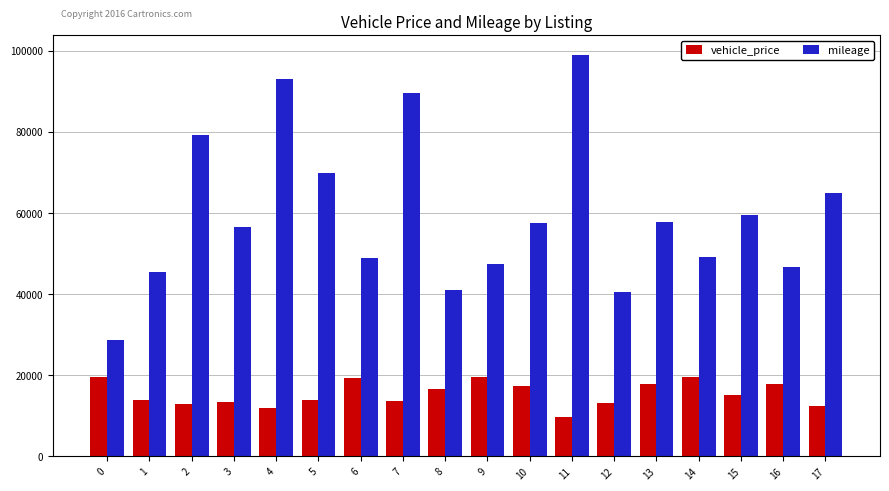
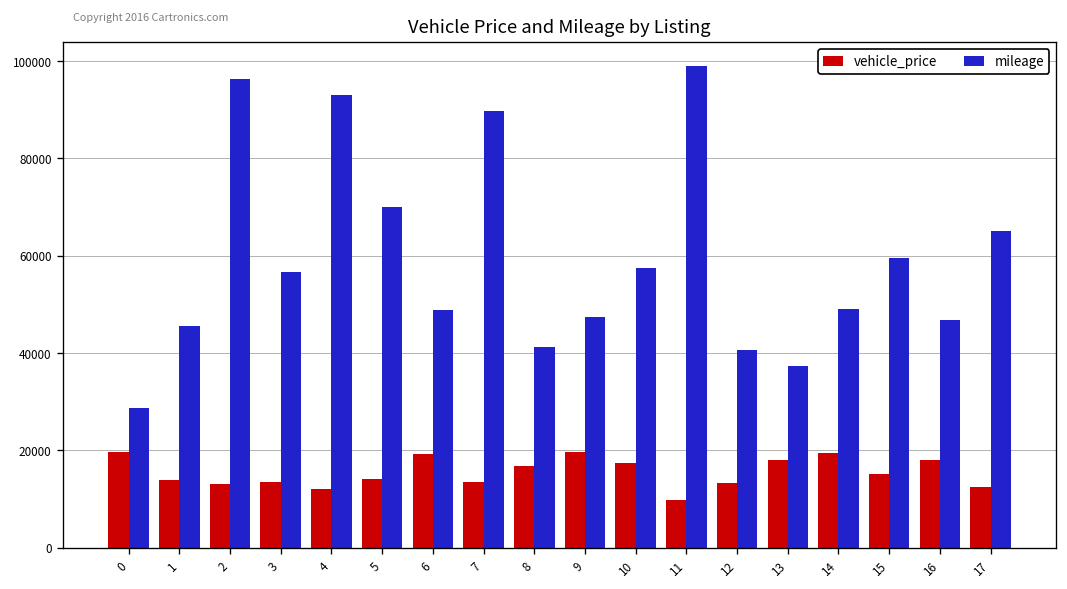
  {
    "vehicle_price": {
      "0": 20000,
      "1": 14000,
      "2": 13000,
      "3": 13000,
      "4": 12000,
      "5": 14000,
      "6": 19000,
      "7": 14000,
      "8": 17000,
      "9": 20000,
      "10": 17000,
      "11": 10000,
      "12": 13000,
      "13": 18000,
      "14": 20000,
      "15": 15000,
      "16": 18000,
      "17": 12000
    },
    "mileage": {
      "0": 29000,
      "1": 46000,
-     "2": 79000,
+     "2": 96000,
      "3": 57000,
      "4": 93000,
      "5": 70000,
      "6": 49000,
      "7": 90000,
      "8": 41000,
      "9": 47000,
      "10": 57000,
      "11": 99000,
      "12": 41000,
-     "13": 58000,
+     "13": 37000,
      "14": 49000,
      "15": 60000,
      "16": 47000,
      "17": 65000
    }
  }
